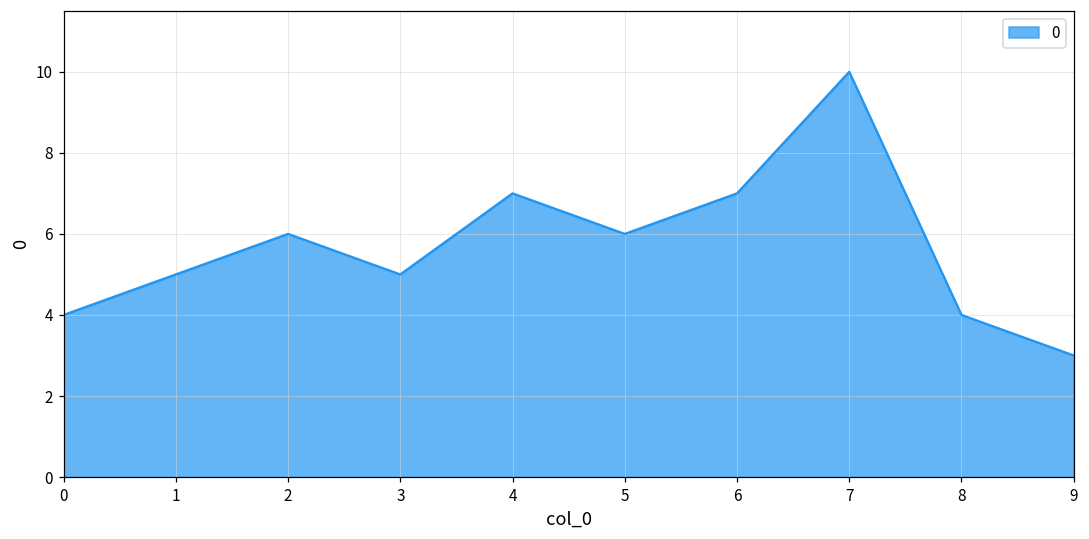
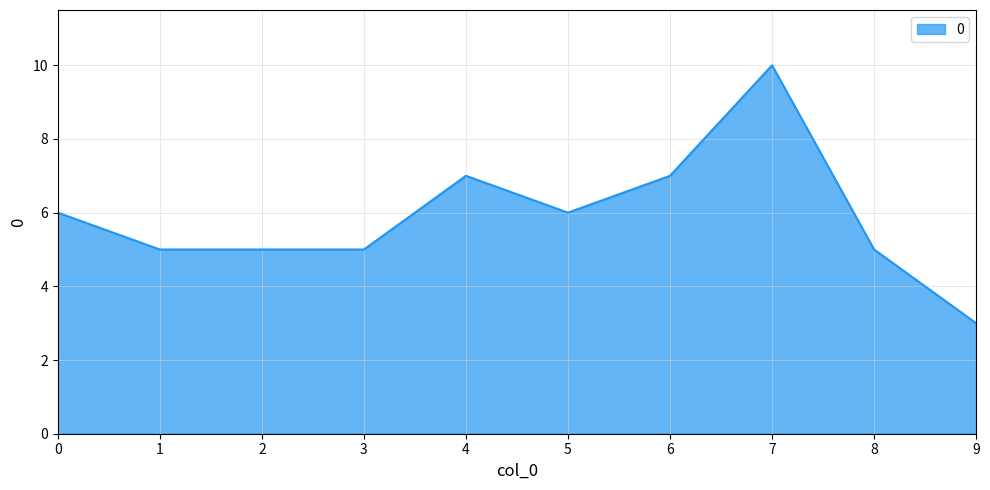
  {
-   "0": 4,
+   "0": 6,
    "1": 5,
-   "2": 6,
+   "2": 5,
    "3": 5,
    "4": 7,
    "5": 6,
    "6": 7,
    "7": 10,
-   "8": 4,
+   "8": 5,
    "9": 3
  }
